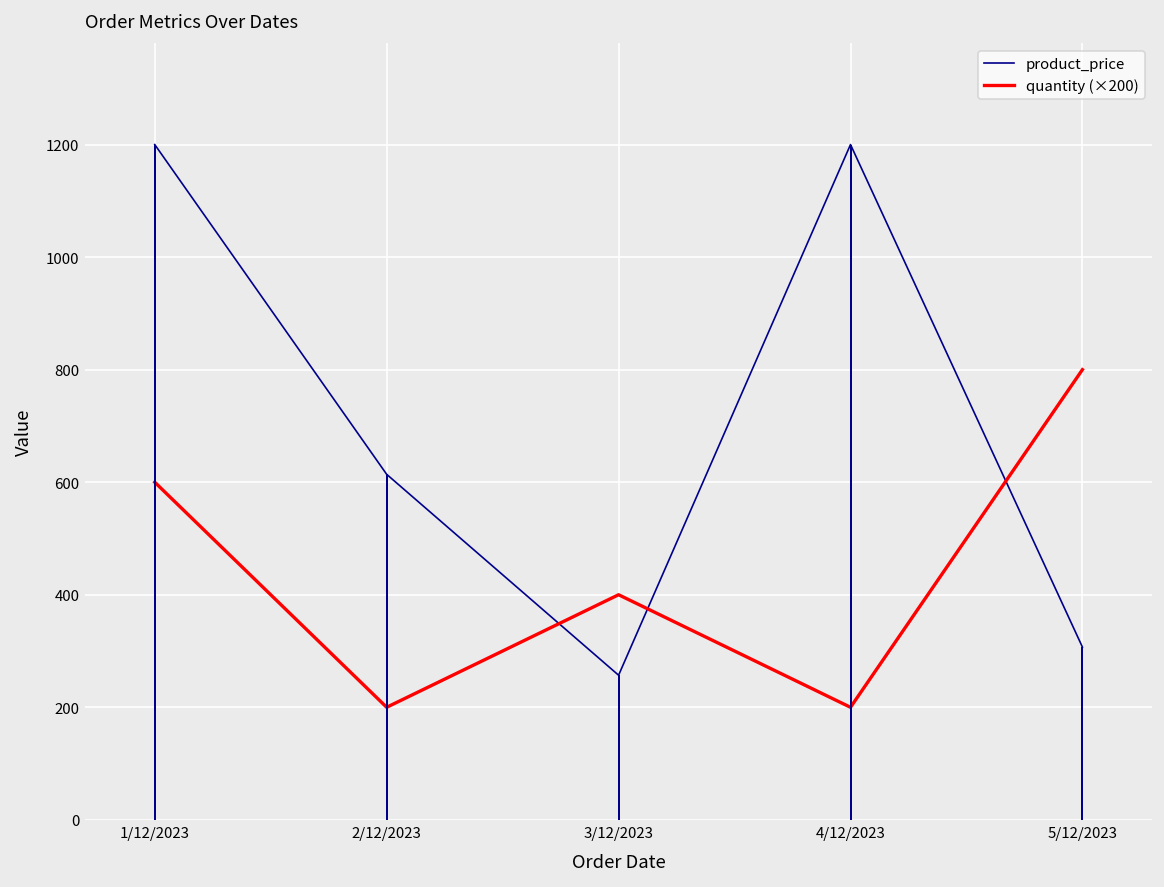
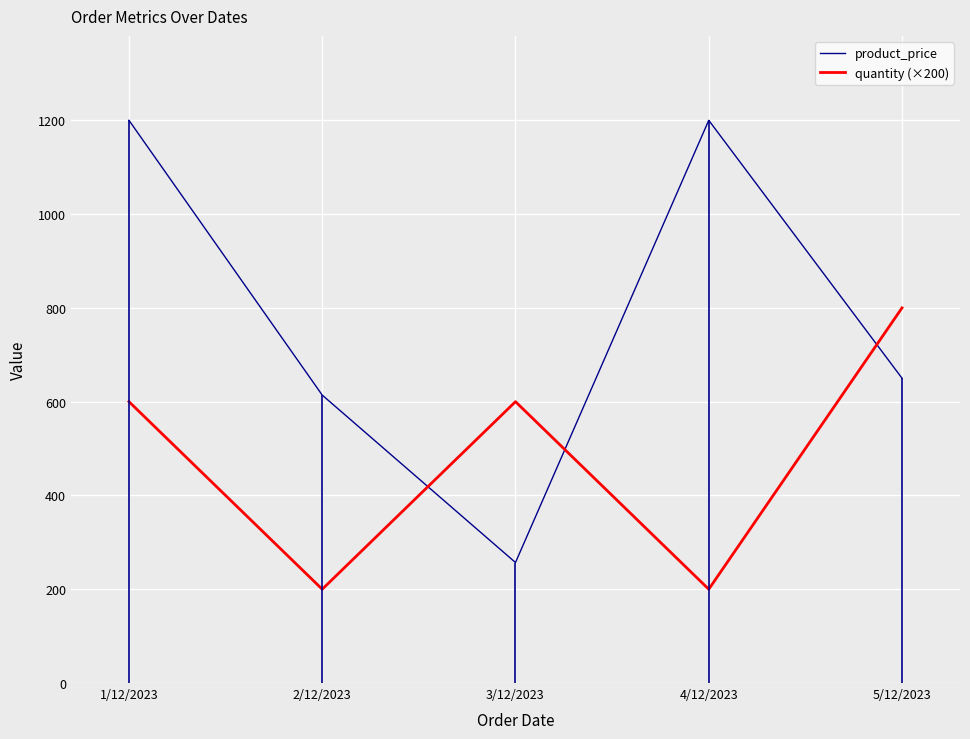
  {
    "product_price": {
      "1/12/2023": 1200,
      "2/12/2023": 610,
      "3/12/2023": 260,
      "4/12/2023": 1200,
-     "5/12/2023": 310
+     "5/12/2023": 650
    },
    "quantity (×200)": {
      "1/12/2023": 600,
      "2/12/2023": 200,
-     "3/12/2023": 400,
+     "3/12/2023": 600,
      "4/12/2023": 200,
      "5/12/2023": 800
    }
  }
